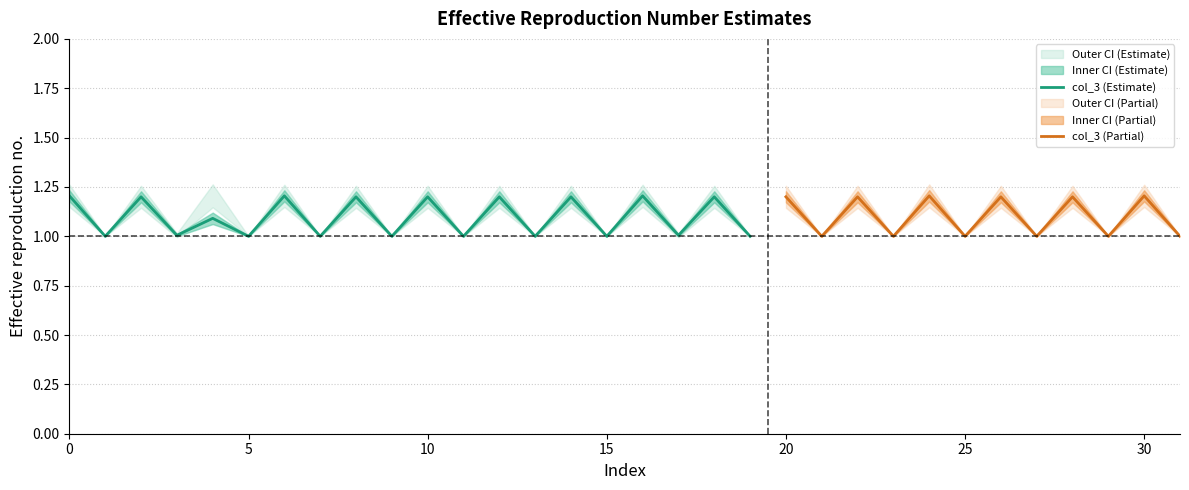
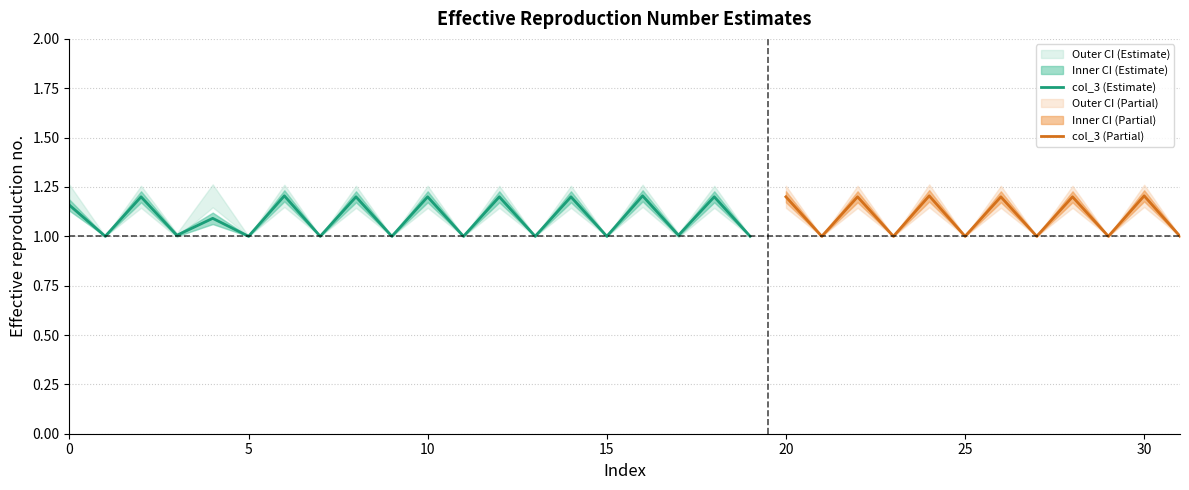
  {
    "col_3 (Estimate)": {
-     "0": 1.21,
+     "0": 1.16,
      "10": 1.20
    },
    "col_3 (Partial)": {
      "20": 1.20,
      "30": 1.21
    }
  }
